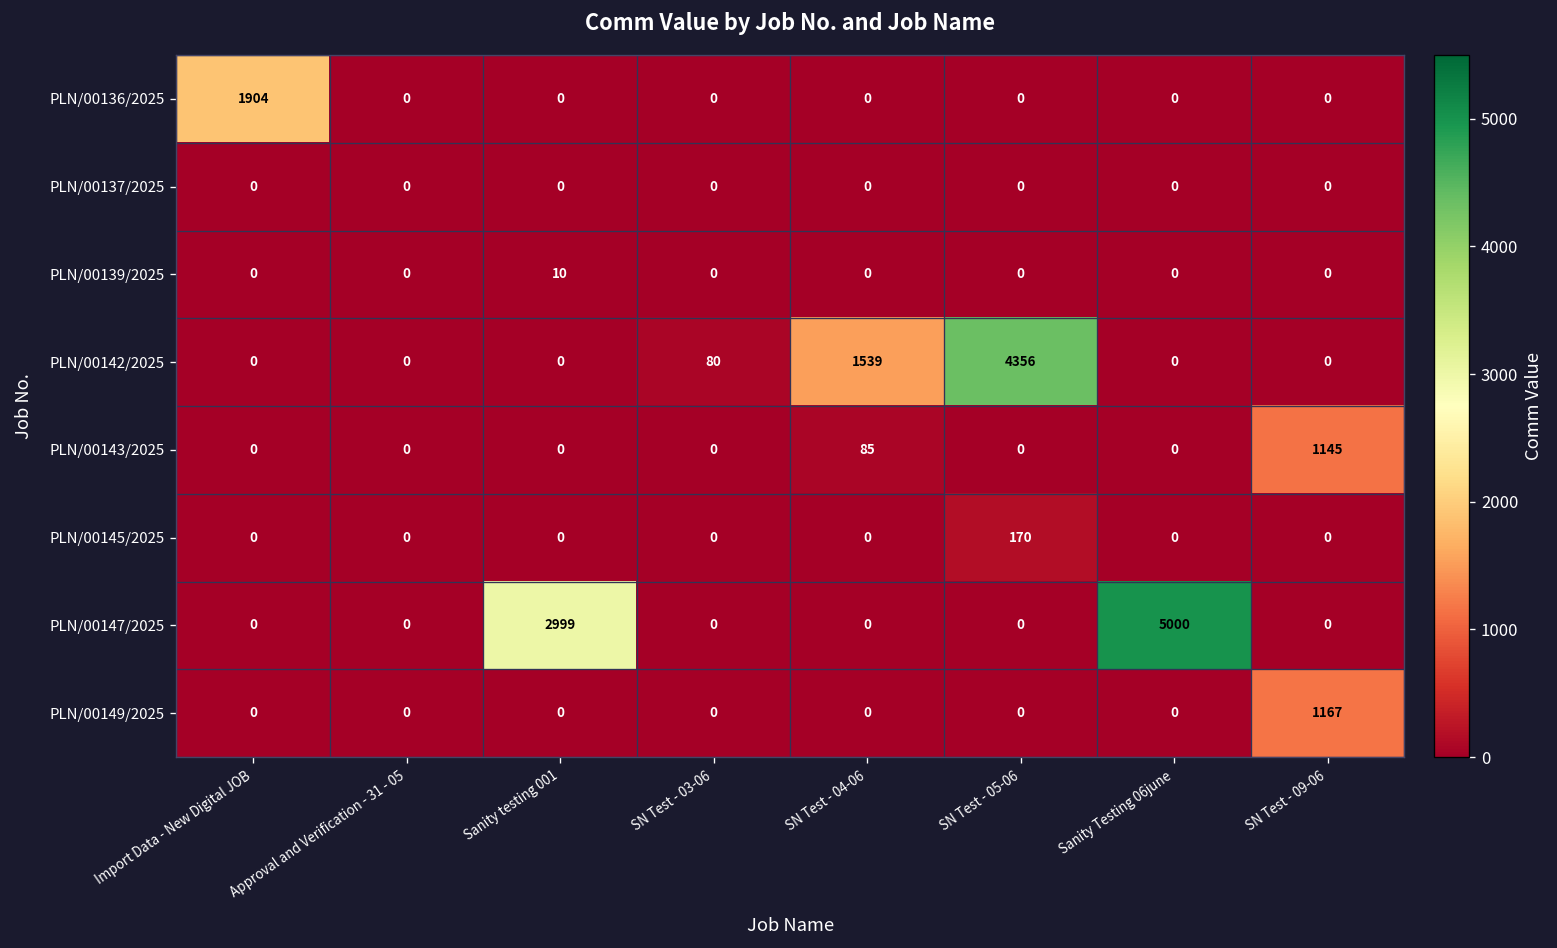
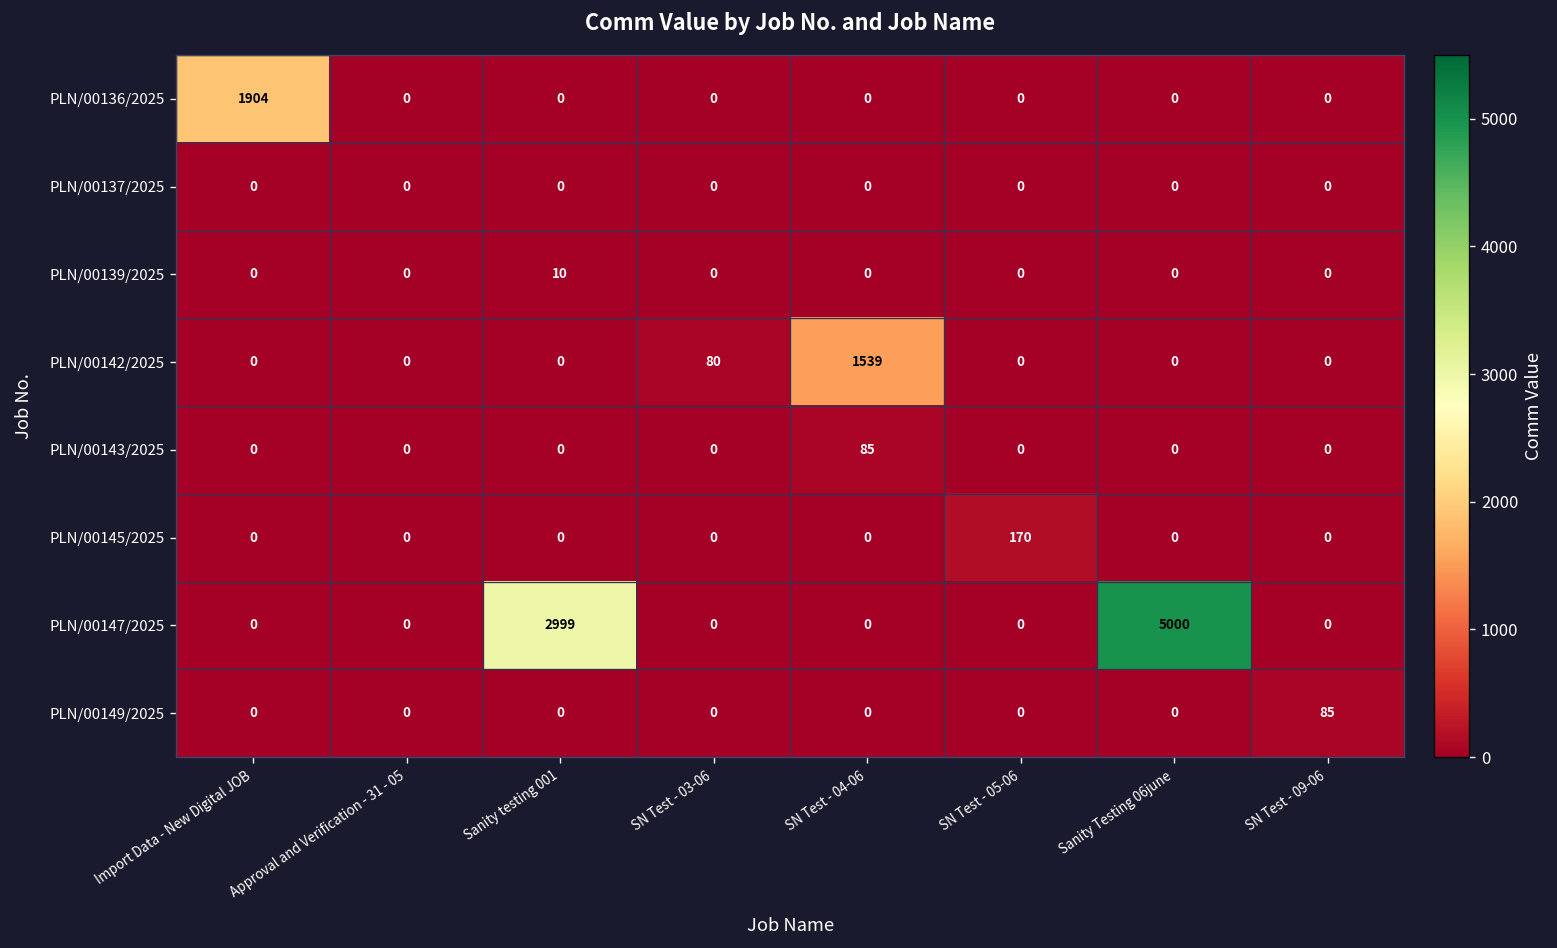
  {
    "PLN/00136/2025": {
      "Import Data - New Digital JOB": 1904,
      "Approval and Verification - 31 - 05": 0,
      "Sanity testing 001": 0,
      "SN Test - 03-06": 0,
      "SN Test - 04-06": 0,
      "SN Test - 05-06": 0,
      "Sanity Testing 06june": 0,
      "SN Test - 09-06": 0
    },
    "PLN/00137/2025": {
      "Import Data - New Digital JOB": 0,
      "Approval and Verification - 31 - 05": 0,
      "Sanity testing 001": 0,
      "SN Test - 03-06": 0,
      "SN Test - 04-06": 0,
      "SN Test - 05-06": 0,
      "Sanity Testing 06june": 0,
      "SN Test - 09-06": 0
    },
    "PLN/00139/2025": {
      "Import Data - New Digital JOB": 0,
      "Approval and Verification - 31 - 05": 0,
      "Sanity testing 001": 10,
      "SN Test - 03-06": 0,
      "SN Test - 04-06": 0,
      "SN Test - 05-06": 0,
      "Sanity Testing 06june": 0,
      "SN Test - 09-06": 0
    },
    "PLN/00142/2025": {
      "Import Data - New Digital JOB": 0,
      "Approval and Verification - 31 - 05": 0,
      "Sanity testing 001": 0,
      "SN Test - 03-06": 80,
      "SN Test - 04-06": 1539,
-     "SN Test - 05-06": 4356,
+     "SN Test - 05-06": 0,
      "Sanity Testing 06june": 0,
      "SN Test - 09-06": 0
    },
    "PLN/00143/2025": {
      "Import Data - New Digital JOB": 0,
      "Approval and Verification - 31 - 05": 0,
      "Sanity testing 001": 0,
      "SN Test - 03-06": 0,
      "SN Test - 04-06": 85,
      "SN Test - 05-06": 0,
      "Sanity Testing 06june": 0,
-     "SN Test - 09-06": 1145
+     "SN Test - 09-06": 0
    },
    "PLN/00145/2025": {
      "Import Data - New Digital JOB": 0,
      "Approval and Verification - 31 - 05": 0,
      "Sanity testing 001": 0,
      "SN Test - 03-06": 0,
      "SN Test - 04-06": 0,
      "SN Test - 05-06": 170,
      "Sanity Testing 06june": 0,
      "SN Test - 09-06": 0
    },
    "PLN/00147/2025": {
      "Import Data - New Digital JOB": 0,
      "Approval and Verification - 31 - 05": 0,
      "Sanity testing 001": 2999,
      "SN Test - 03-06": 0,
      "SN Test - 04-06": 0,
      "SN Test - 05-06": 0,
      "Sanity Testing 06june": 5000,
      "SN Test - 09-06": 0
    },
    "PLN/00149/2025": {
      "Import Data - New Digital JOB": 0,
      "Approval and Verification - 31 - 05": 0,
      "Sanity testing 001": 0,
      "SN Test - 03-06": 0,
      "SN Test - 04-06": 0,
      "SN Test - 05-06": 0,
      "Sanity Testing 06june": 0,
-     "SN Test - 09-06": 1167
+     "SN Test - 09-06": 85
    }
  }
